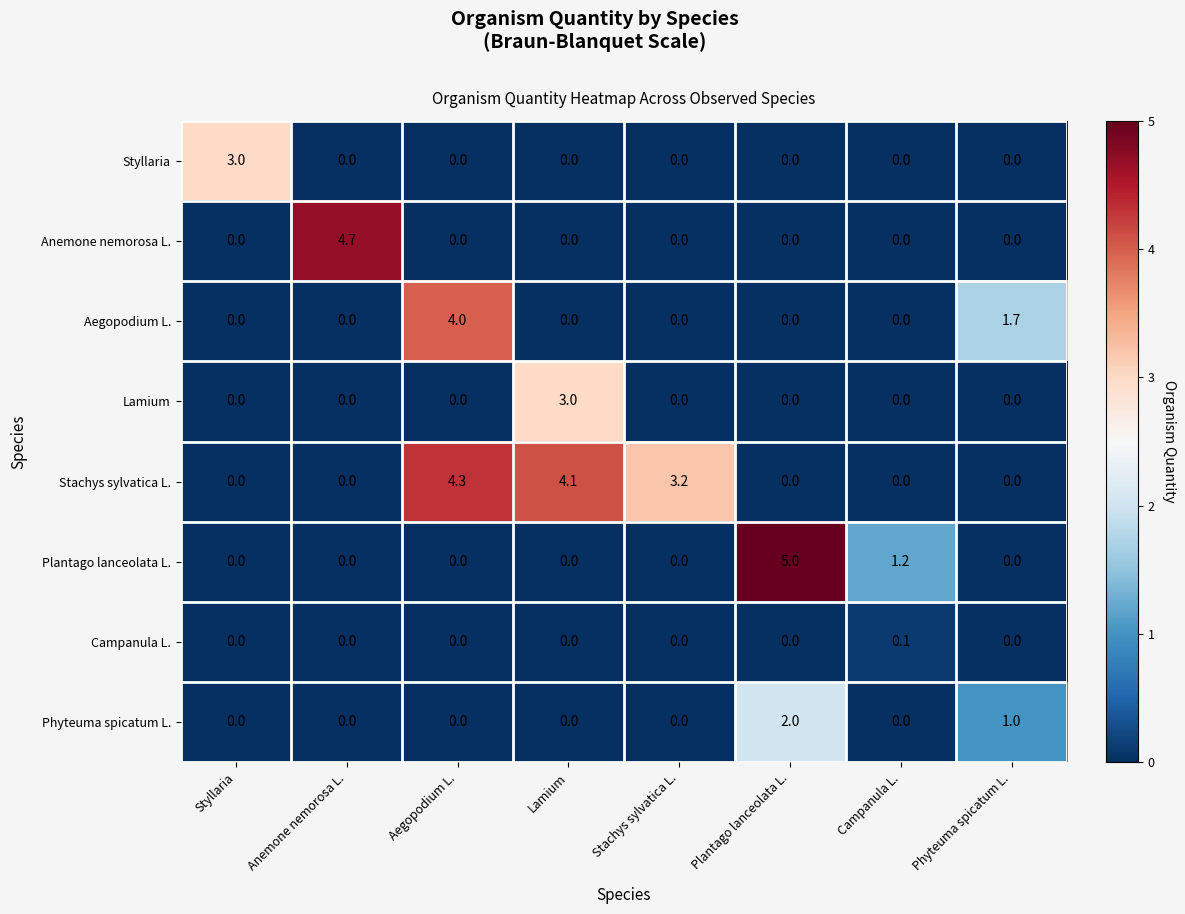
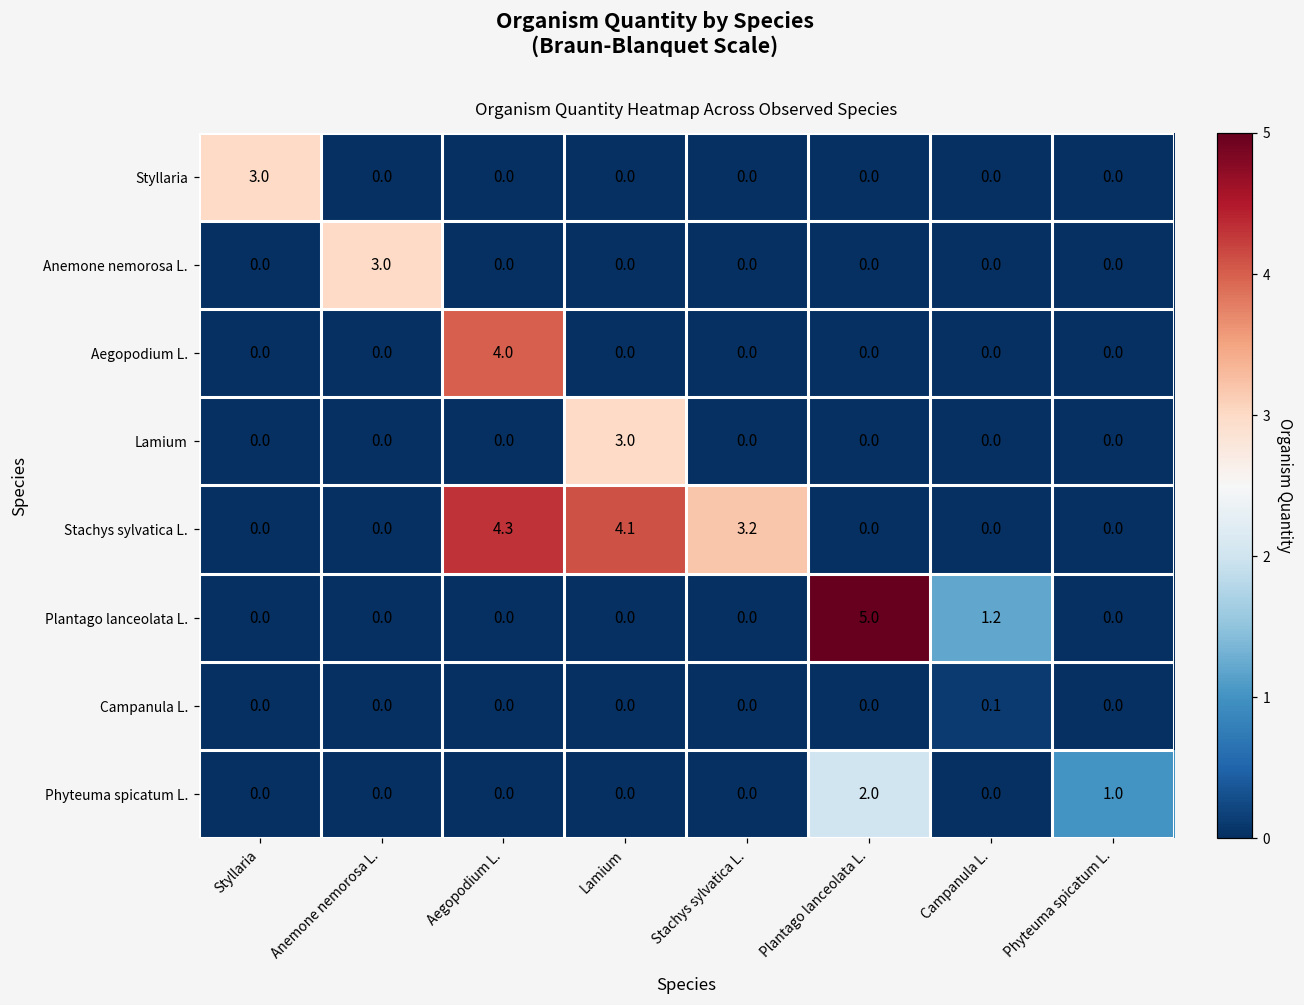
  {
    "Styllaria": {
      "Styllaria": 3.0,
      "Anemone nemorosa L.": 0.0,
      "Aegopodium L.": 0.0,
      "Lamium": 0.0,
      "Stachys sylvatica L.": 0.0,
      "Plantago lanceolata L.": 0.0,
      "Campanula L.": 0.0,
      "Phyteuma spicatum L.": 0.0
    },
    "Anemone nemorosa L.": {
      "Styllaria": 0.0,
-     "Anemone nemorosa L.": 4.7,
+     "Anemone nemorosa L.": 3.0,
      "Aegopodium L.": 0.0,
      "Lamium": 0.0,
      "Stachys sylvatica L.": 0.0,
      "Plantago lanceolata L.": 0.0,
      "Campanula L.": 0.0,
      "Phyteuma spicatum L.": 0.0
    },
    "Aegopodium L.": {
      "Styllaria": 0.0,
      "Anemone nemorosa L.": 0.0,
      "Aegopodium L.": 4.0,
      "Lamium": 0.0,
      "Stachys sylvatica L.": 0.0,
      "Plantago lanceolata L.": 0.0,
      "Campanula L.": 0.0,
-     "Phyteuma spicatum L.": 1.7
+     "Phyteuma spicatum L.": 0.0
    },
    "Lamium": {
      "Styllaria": 0.0,
      "Anemone nemorosa L.": 0.0,
      "Aegopodium L.": 0.0,
      "Lamium": 3.0,
      "Stachys sylvatica L.": 0.0,
      "Plantago lanceolata L.": 0.0,
      "Campanula L.": 0.0,
      "Phyteuma spicatum L.": 0.0
    },
    "Stachys sylvatica L.": {
      "Styllaria": 0.0,
      "Anemone nemorosa L.": 0.0,
      "Aegopodium L.": 4.3,
      "Lamium": 4.1,
      "Stachys sylvatica L.": 3.2,
      "Plantago lanceolata L.": 0.0,
      "Campanula L.": 0.0,
      "Phyteuma spicatum L.": 0.0
    },
    "Plantago lanceolata L.": {
      "Styllaria": 0.0,
      "Anemone nemorosa L.": 0.0,
      "Aegopodium L.": 0.0,
      "Lamium": 0.0,
      "Stachys sylvatica L.": 0.0,
      "Plantago lanceolata L.": 5.0,
      "Campanula L.": 1.2,
      "Phyteuma spicatum L.": 0.0
    },
    "Campanula L.": {
      "Styllaria": 0.0,
      "Anemone nemorosa L.": 0.0,
      "Aegopodium L.": 0.0,
      "Lamium": 0.0,
      "Stachys sylvatica L.": 0.0,
      "Plantago lanceolata L.": 0.0,
      "Campanula L.": 0.1,
      "Phyteuma spicatum L.": 0.0
    },
    "Phyteuma spicatum L.": {
      "Styllaria": 0.0,
      "Anemone nemorosa L.": 0.0,
      "Aegopodium L.": 0.0,
      "Lamium": 0.0,
      "Stachys sylvatica L.": 0.0,
      "Plantago lanceolata L.": 2.0,
      "Campanula L.": 0.0,
      "Phyteuma spicatum L.": 1.0
    }
  }
